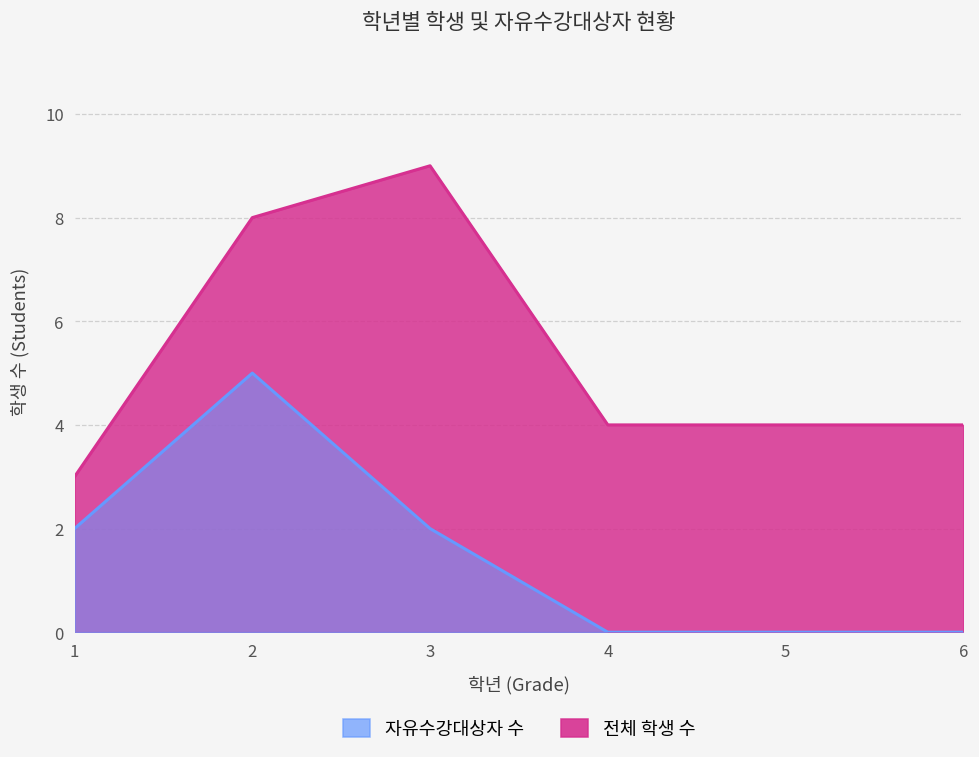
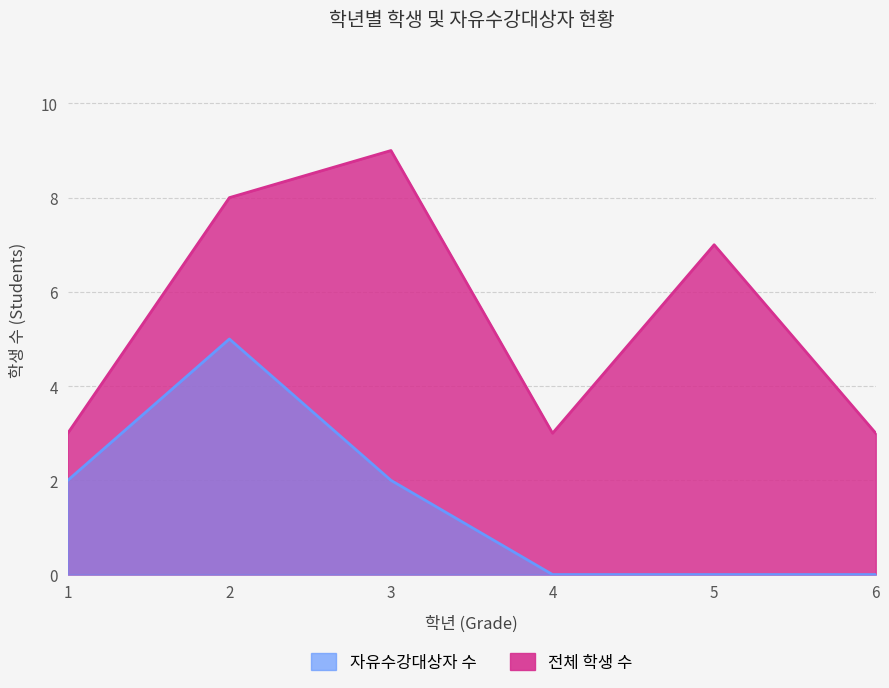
  {
    "전체 학생 수": {
      "1": 3,
      "2": 8,
      "3": 9,
-     "4": 4,
-     "5": 4,
-     "6": 4
+     "4": 3,
+     "5": 7,
+     "6": 3
    },
    "자유수강대상자 수": {
      "1": 2,
      "2": 5,
      "3": 2,
      "4": 0,
      "5": 0,
      "6": 0
    }
  }
